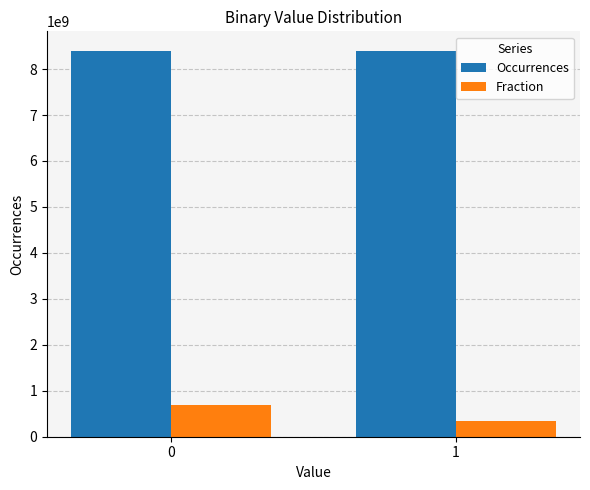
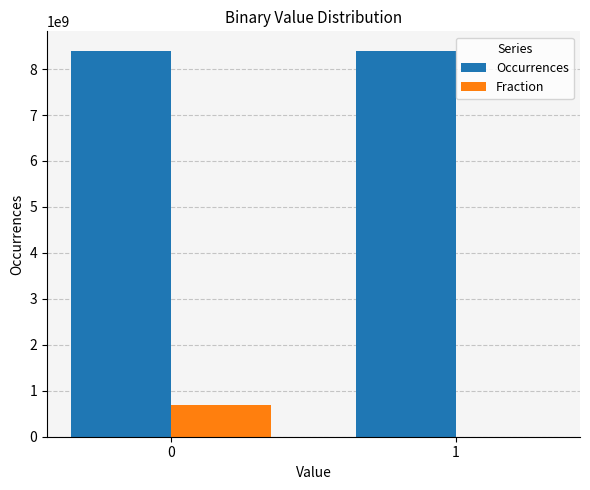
  {
    "Occurrences": {
      "0": 8400000000,
      "1": 8400000000
    },
    "Fraction": {
      "0": 700000000,
-     "1": 300000000
+     "1": 0
    }
  }
